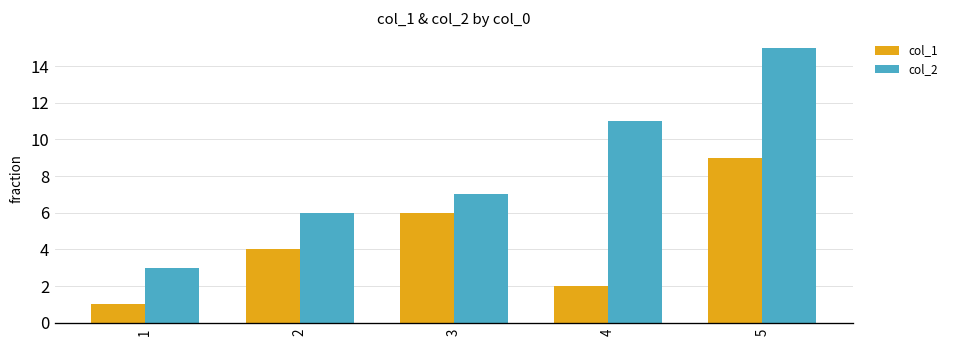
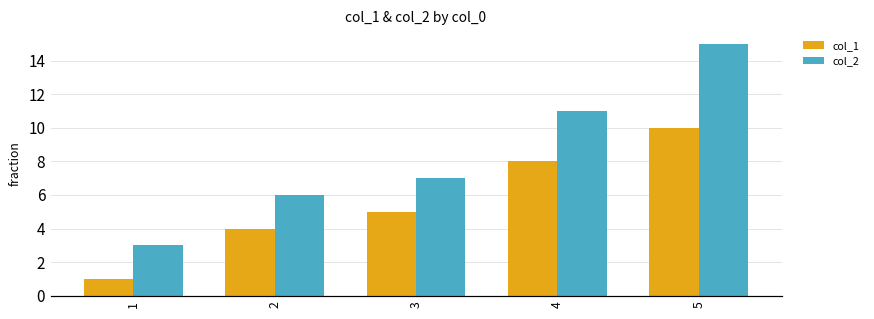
  {
    "col_1": {
      "1": 1,
      "2": 4,
-     "3": 6,
-     "4": 2,
-     "5": 9
+     "3": 5,
+     "4": 8,
+     "5": 10
    },
    "col_2": {
      "1": 3,
      "2": 6,
      "3": 7,
      "4": 11,
      "5": 15
    }
  }
